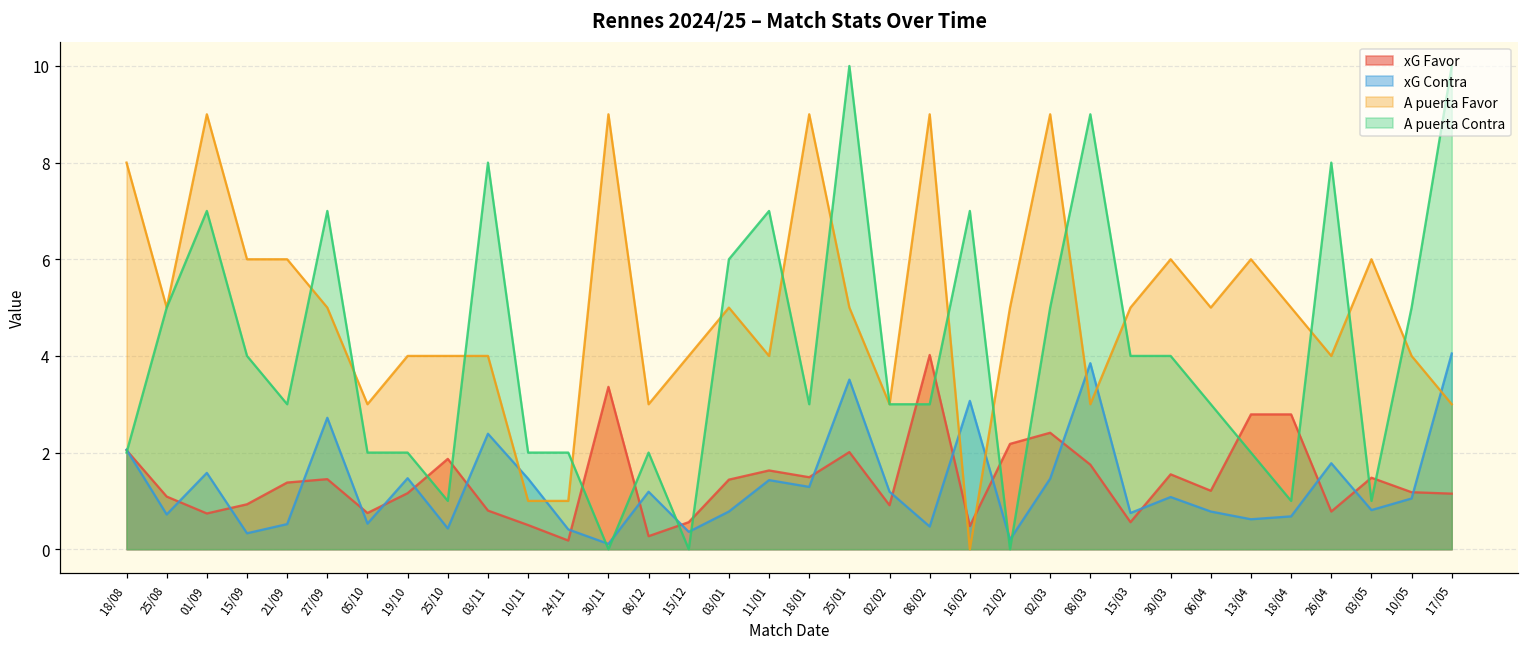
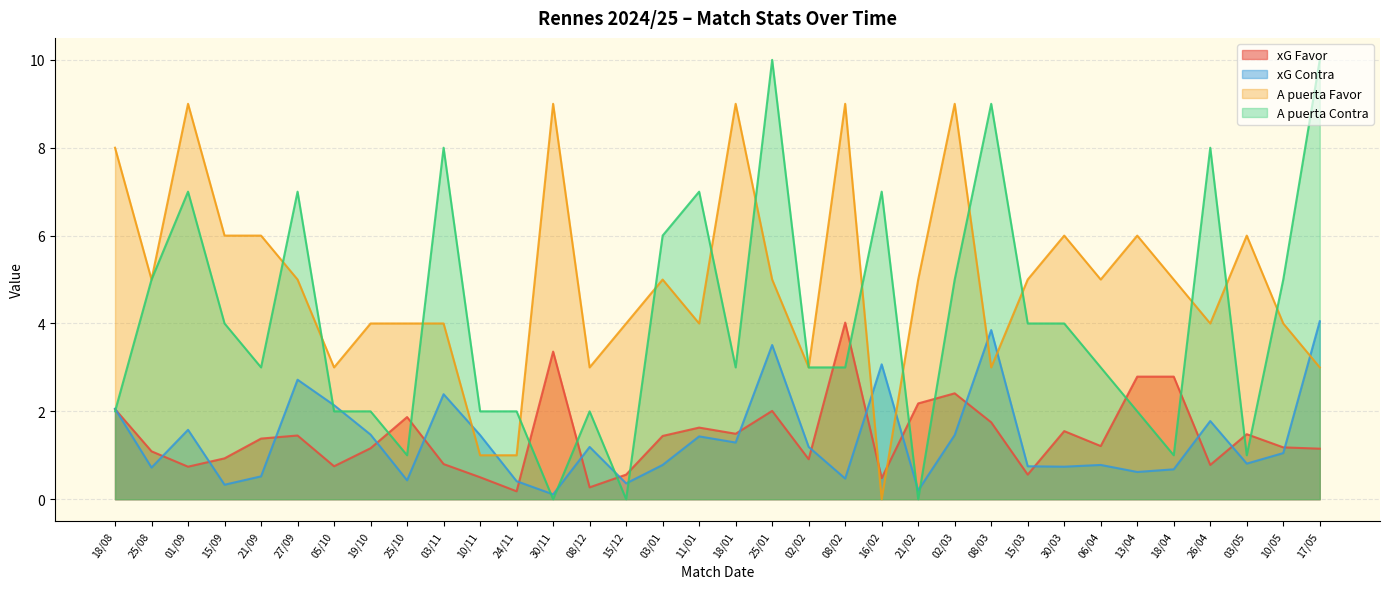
  {
    "xG Favor": {
      "25/08": 1.1,
      "01/09": 0.7,
      "15/09": 0.9,
      "21/09": 1.4,
      "27/09": 1.5,
      "05/10": 0.8,
      "19/10": 1.2,
      "25/10": 1.9,
      "03/11": 0.8,
      "10/11": 0.5,
      "24/11": 0.2,
      "30/11": 3.4,
      "08/12": 0.3,
      "15/12": 0.6,
      "03/01": 1.4,
      "11/01": 1.6,
      "18/01": 1.5,
      "25/01": 2.0,
      "02/02": 0.9,
      "08/02": 4.0,
      "16/02": 0.5,
      "21/02": 2.2,
      "02/03": 2.4,
      "08/03": 1.8,
      "15/03": 0.6,
      "30/03": 1.6,
      "06/04": 1.2,
      "13/04": 2.8,
      "18/04": 2.8,
      "26/04": 0.8,
      "03/05": 1.5,
      "10/05": 1.2,
      "17/05": 1.2
    },
    "xG Contra": {
      "25/08": 0.7,
      "01/09": 1.6,
      "15/09": 0.3,
      "21/09": 0.5,
      "27/09": 2.7,
-     "05/10": 0.5,
+     "05/10": 2.1,
      "19/10": 1.5,
      "25/10": 0.4,
      "03/11": 2.4,
      "10/11": 1.5,
      "24/11": 0.4,
      "30/11": 0.1,
      "08/12": 1.2,
      "15/12": 0.4,
      "03/01": 0.8,
      "11/01": 1.4,
      "18/01": 1.3,
      "25/01": 3.5,
      "02/02": 1.2,
      "08/02": 0.5,
      "16/02": 3.1,
      "21/02": 0.2,
      "02/03": 1.5,
      "08/03": 3.9,
      "15/03": 0.8,
-     "30/03": 1.1,
+     "30/03": 0.7,
      "06/04": 0.8,
      "13/04": 0.6,
      "18/04": 0.7,
      "26/04": 1.8,
      "03/05": 0.8,
      "10/05": 1.1,
      "17/05": 4.1
    },
    "A puerta Favor": {
      "18/08": 8.0,
      "01/09": 9.0,
      "15/09": 6.0,
      "21/09": 6.0,
      "27/09": 5.0,
      "05/10": 3.0,
      "19/10": 4.0,
      "25/10": 4.0,
      "03/11": 4.0,
      "10/11": 1.0,
      "24/11": 1.0,
      "30/11": 9.0,
      "08/12": 3.0,
      "15/12": 4.0,
      "03/01": 5.0,
      "11/01": 4.0,
      "18/01": 9.0,
      "25/01": 5.0,
      "08/02": 9.0,
      "16/02": 0.0,
      "21/02": 5.0,
      "02/03": 9.0,
      "08/03": 3.0,
      "15/03": 5.0,
      "30/03": 6.0,
      "06/04": 5.0,
      "13/04": 6.0,
      "18/04": 5.0,
      "26/04": 4.0,
      "03/05": 6.0,
      "10/05": 4.0,
      "17/05": 3.0
    },
    "A puerta Contra": {
      "01/09": 7.0,
      "15/09": 4.0,
      "21/09": 3.0,
      "27/09": 7.0,
      "05/10": 2.0,
      "19/10": 2.0,
      "25/10": 1.0,
      "03/11": 8.0,
      "10/11": 2.0,
      "24/11": 2.0,
      "30/11": 0.0,
      "08/12": 2.0,
      "15/12": 0.0,
      "03/01": 6.0,
      "11/01": 7.0,
      "18/01": 3.0,
      "25/01": 10.0,
      "08/02": 3.0,
      "16/02": 7.0,
      "21/02": 0.0,
      "02/03": 5.0,
      "08/03": 9.0,
      "15/03": 4.0,
      "30/03": 4.0,
      "06/04": 3.0,
      "13/04": 2.0,
      "18/04": 1.0,
      "26/04": 8.0,
      "03/05": 1.0,
      "10/05": 5.0
    }
  }
